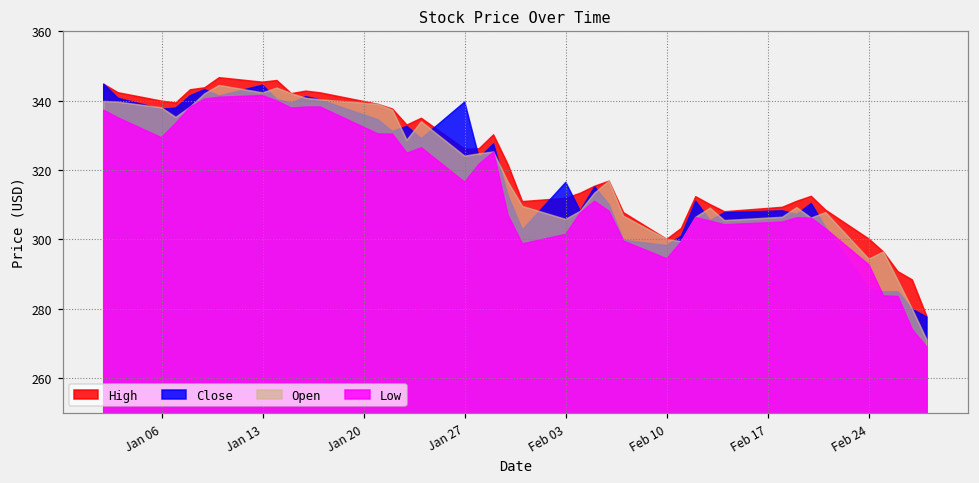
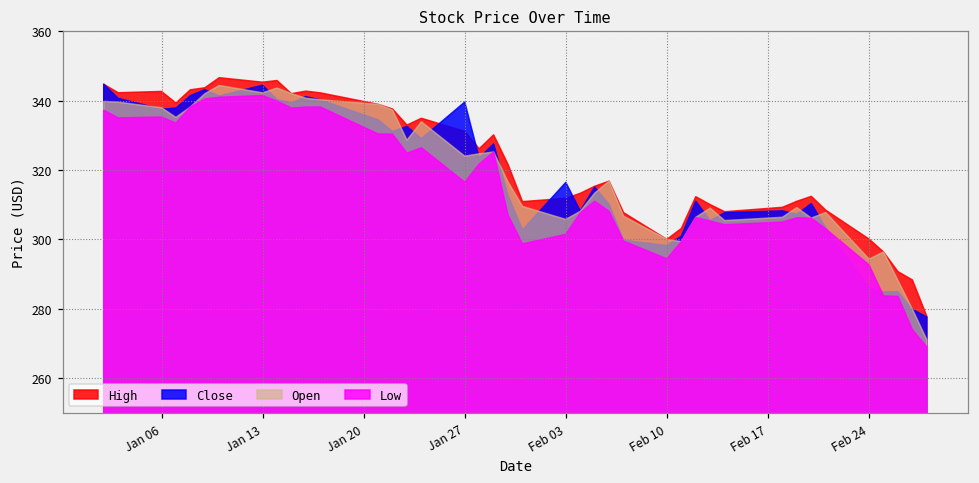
  {
    "High": {
-     "Jan 06": 340,
+     "Jan 06": 343,
      "Jan 13": 345,
-     "Jan 27": 326,
+     "Jan 27": 331,
      "Feb 03": 312,
      "Feb 24": 300
    },
    "Close": {
      "Jan 13": 344,
      "Jan 27": 340,
      "Feb 03": 316,
      "Feb 10": 298,
      "Feb 24": 286
    },
    "Open": {
      "Jan 27": 324,
      "Feb 03": 306,
      "Feb 24": 294
    },
    "Low": {
-     "Jan 06": 329,
+     "Jan 06": 335,
      "Jan 27": 316,
      "Feb 03": 301,
      "Feb 10": 294,
      "Feb 24": 293
    }
  }
